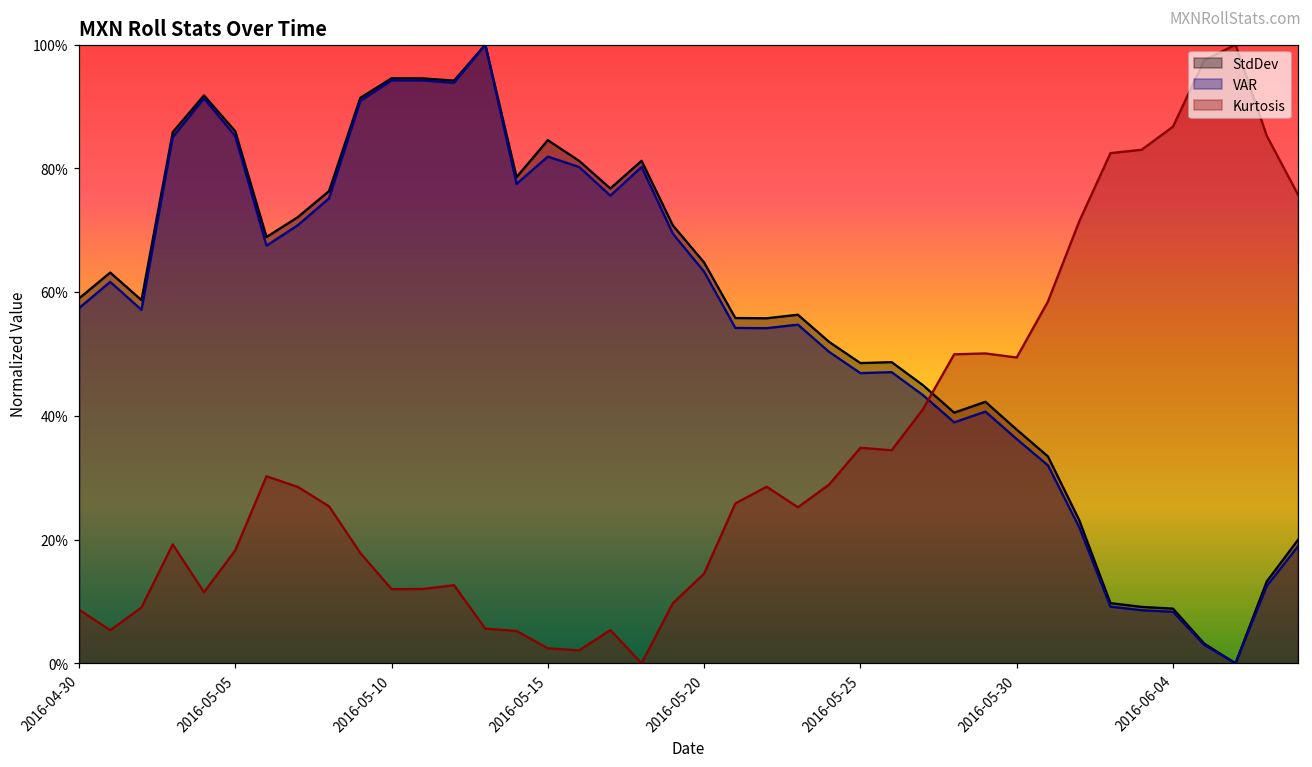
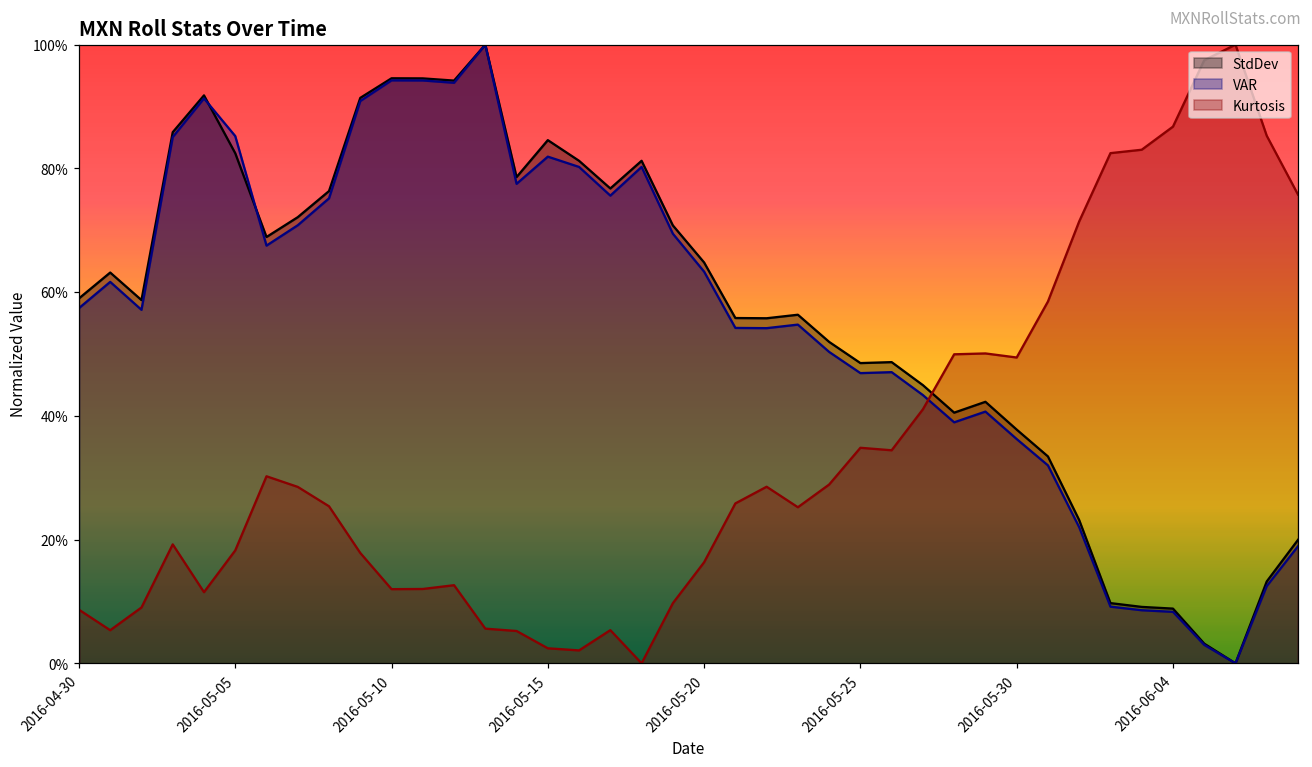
  {
    "StdDev": {
      "2016-04-30": "59%",
-     "2016-05-05": "86%",
+     "2016-05-05": "82%",
      "2016-05-15": "85%",
      "2016-05-20": "65%",
      "2016-05-25": "49%",
      "2016-05-30": "38%",
      "2016-06-04": "9%"
    },
    "VAR": {
      "2016-04-30": "57%",
      "2016-05-05": "85%",
      "2016-05-15": "82%",
      "2016-05-20": "63%",
      "2016-05-25": "47%",
      "2016-05-30": "36%",
      "2016-06-04": "8%"
    },
    "Kurtosis": {
      "2016-04-30": "9%",
      "2016-05-05": "18%",
      "2016-05-10": "12%",
      "2016-05-15": "2%",
-     "2016-05-20": "14%",
+     "2016-05-20": "16%",
      "2016-05-25": "35%",
      "2016-05-30": "49%",
      "2016-06-04": "87%"
    }
  }
